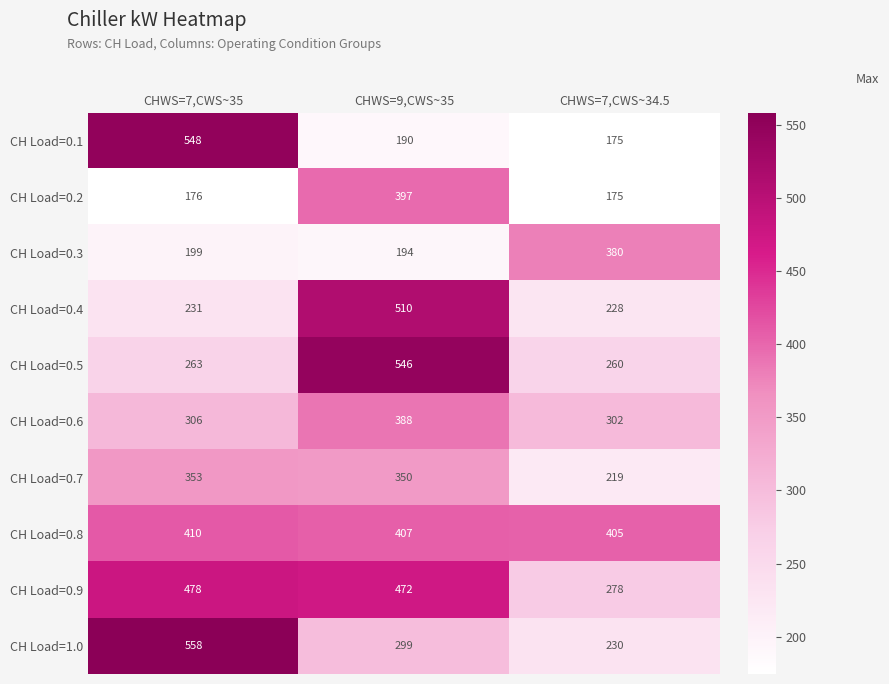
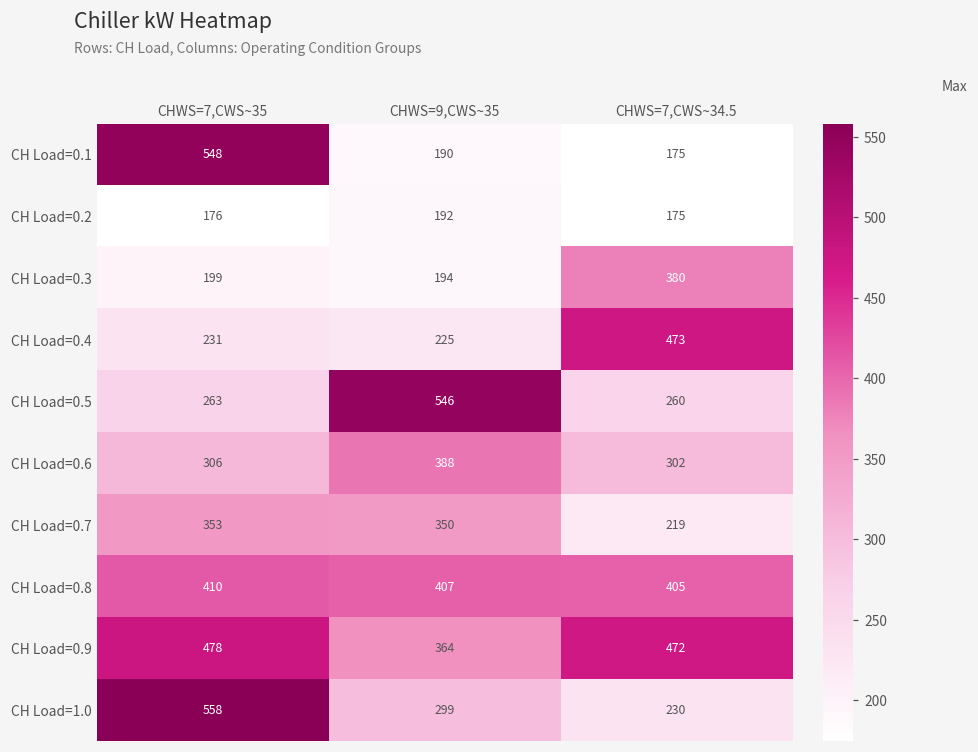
  {
    "CH Load=0.1": {
      "CHWS=7,CWS~35": 548,
      "CHWS=9,CWS~35": 190,
      "CHWS=7,CWS~34.5": 175
    },
    "CH Load=0.2": {
      "CHWS=7,CWS~35": 176,
-     "CHWS=9,CWS~35": 397,
+     "CHWS=9,CWS~35": 192,
      "CHWS=7,CWS~34.5": 175
    },
    "CH Load=0.3": {
      "CHWS=7,CWS~35": 199,
      "CHWS=9,CWS~35": 194,
      "CHWS=7,CWS~34.5": 380
    },
    "CH Load=0.4": {
      "CHWS=7,CWS~35": 231,
-     "CHWS=9,CWS~35": 510,
-     "CHWS=7,CWS~34.5": 228
+     "CHWS=9,CWS~35": 225,
+     "CHWS=7,CWS~34.5": 473
    },
    "CH Load=0.5": {
      "CHWS=7,CWS~35": 263,
      "CHWS=9,CWS~35": 546,
      "CHWS=7,CWS~34.5": 260
    },
    "CH Load=0.6": {
      "CHWS=7,CWS~35": 306,
      "CHWS=9,CWS~35": 388,
      "CHWS=7,CWS~34.5": 302
    },
    "CH Load=0.7": {
      "CHWS=7,CWS~35": 353,
      "CHWS=9,CWS~35": 350,
      "CHWS=7,CWS~34.5": 219
    },
    "CH Load=0.8": {
      "CHWS=7,CWS~35": 410,
      "CHWS=9,CWS~35": 407,
      "CHWS=7,CWS~34.5": 405
    },
    "CH Load=0.9": {
      "CHWS=7,CWS~35": 478,
-     "CHWS=9,CWS~35": 472,
-     "CHWS=7,CWS~34.5": 278
+     "CHWS=9,CWS~35": 364,
+     "CHWS=7,CWS~34.5": 472
    },
    "CH Load=1.0": {
      "CHWS=7,CWS~35": 558,
      "CHWS=9,CWS~35": 299,
      "CHWS=7,CWS~34.5": 230
    }
  }
